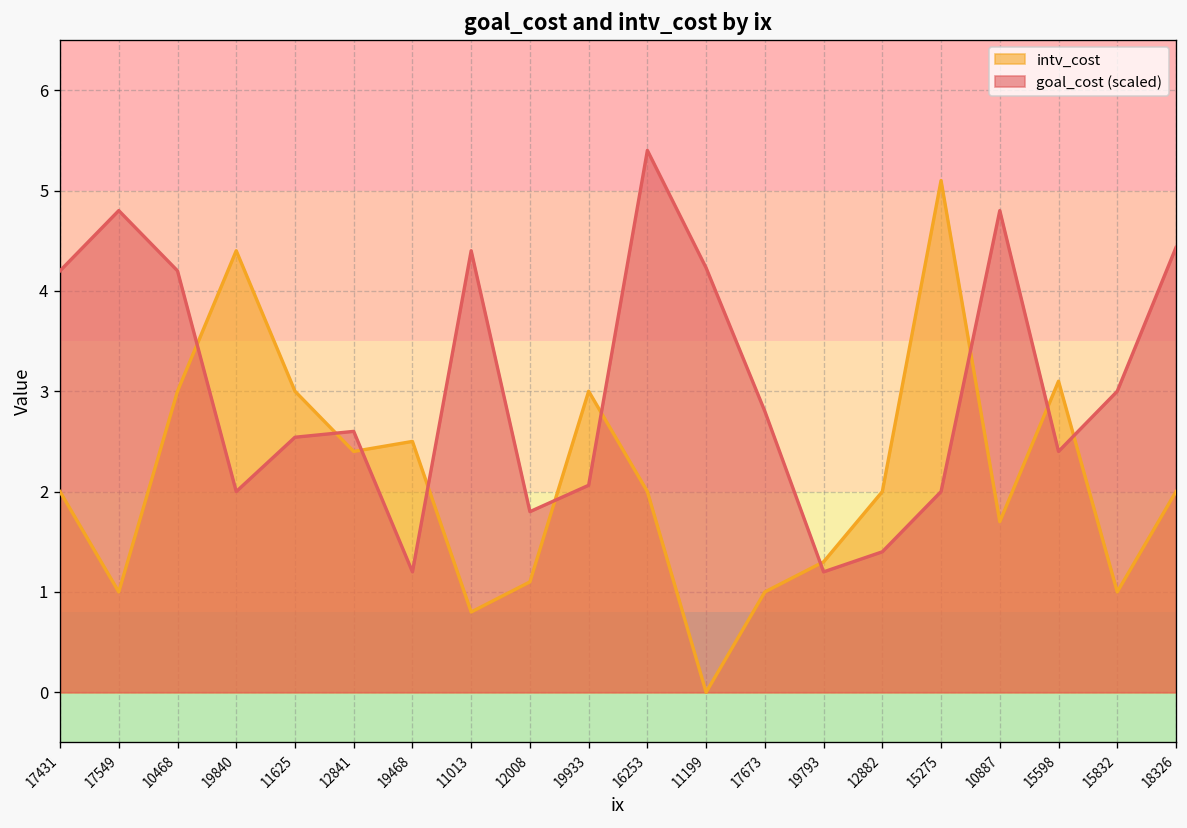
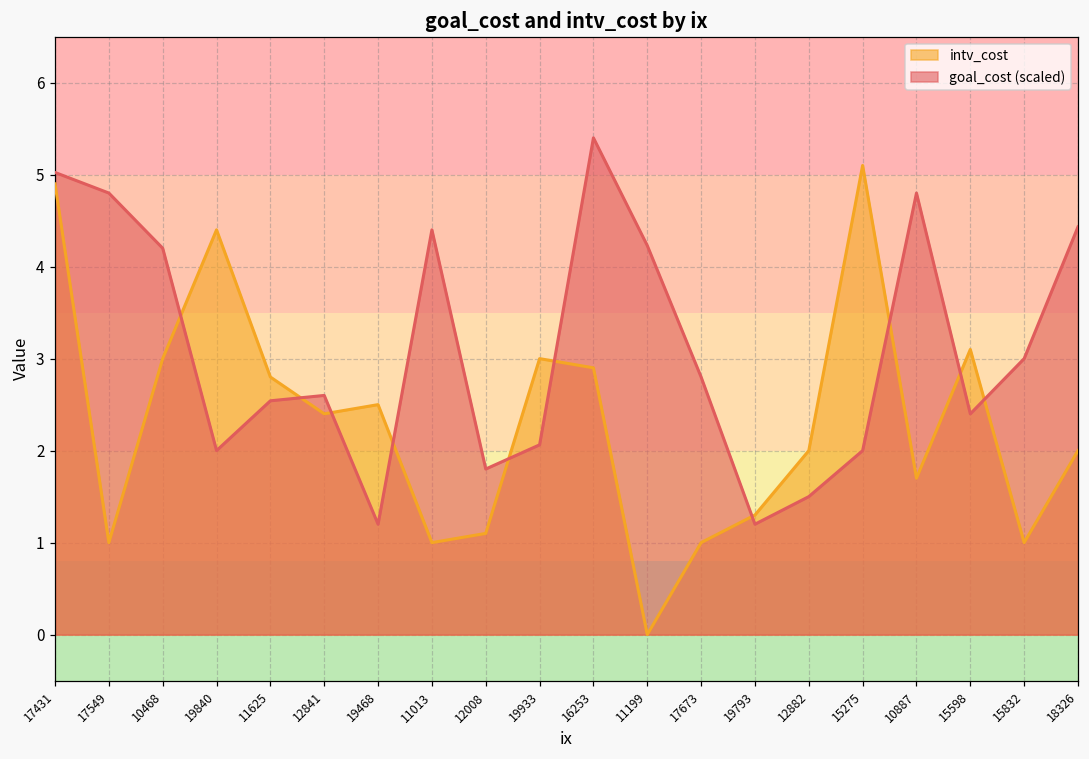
  {
    "intv_cost": {
-     "17431": 2.0,
+     "17431": 4.9,
      "17549": 1.0,
      "10468": 3.0,
      "19840": 4.4,
-     "11625": 3.0,
+     "11625": 2.8,
      "12841": 2.4,
      "19468": 2.5,
-     "11013": 0.8,
+     "11013": 1.0,
      "12008": 1.1,
      "19933": 3.0,
-     "16253": 2.0,
+     "16253": 2.9,
      "11199": 0.0,
      "17673": 1.0,
      "19793": 1.3,
      "12882": 2.0,
      "15275": 5.1,
      "10887": 1.7,
      "15598": 3.1,
      "15832": 1.0,
      "18326": 2.0
    },
    "goal_cost (scaled)": {
-     "17431": 4.2,
+     "17431": 5.0,
      "17549": 4.8,
      "10468": 4.2,
      "19840": 2.0,
      "11625": 2.5,
      "12841": 2.6,
      "19468": 1.2,
      "11013": 4.4,
      "12008": 1.8,
      "19933": 2.1,
      "16253": 5.4,
      "11199": 4.2,
      "17673": 2.8,
      "19793": 1.2,
-     "12882": 1.4,
+     "12882": 1.5,
      "15275": 2.0,
      "10887": 4.8,
      "15598": 2.4,
      "15832": 3.0,
      "18326": 4.4
    }
  }
